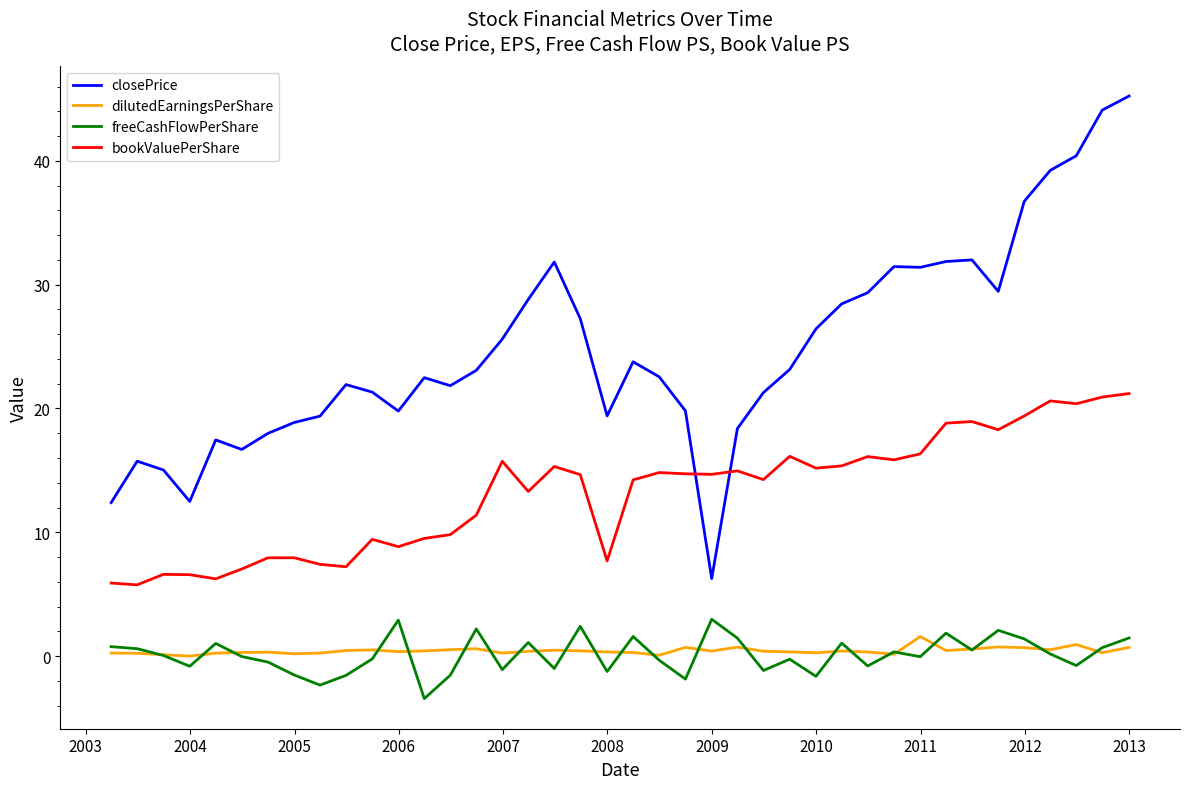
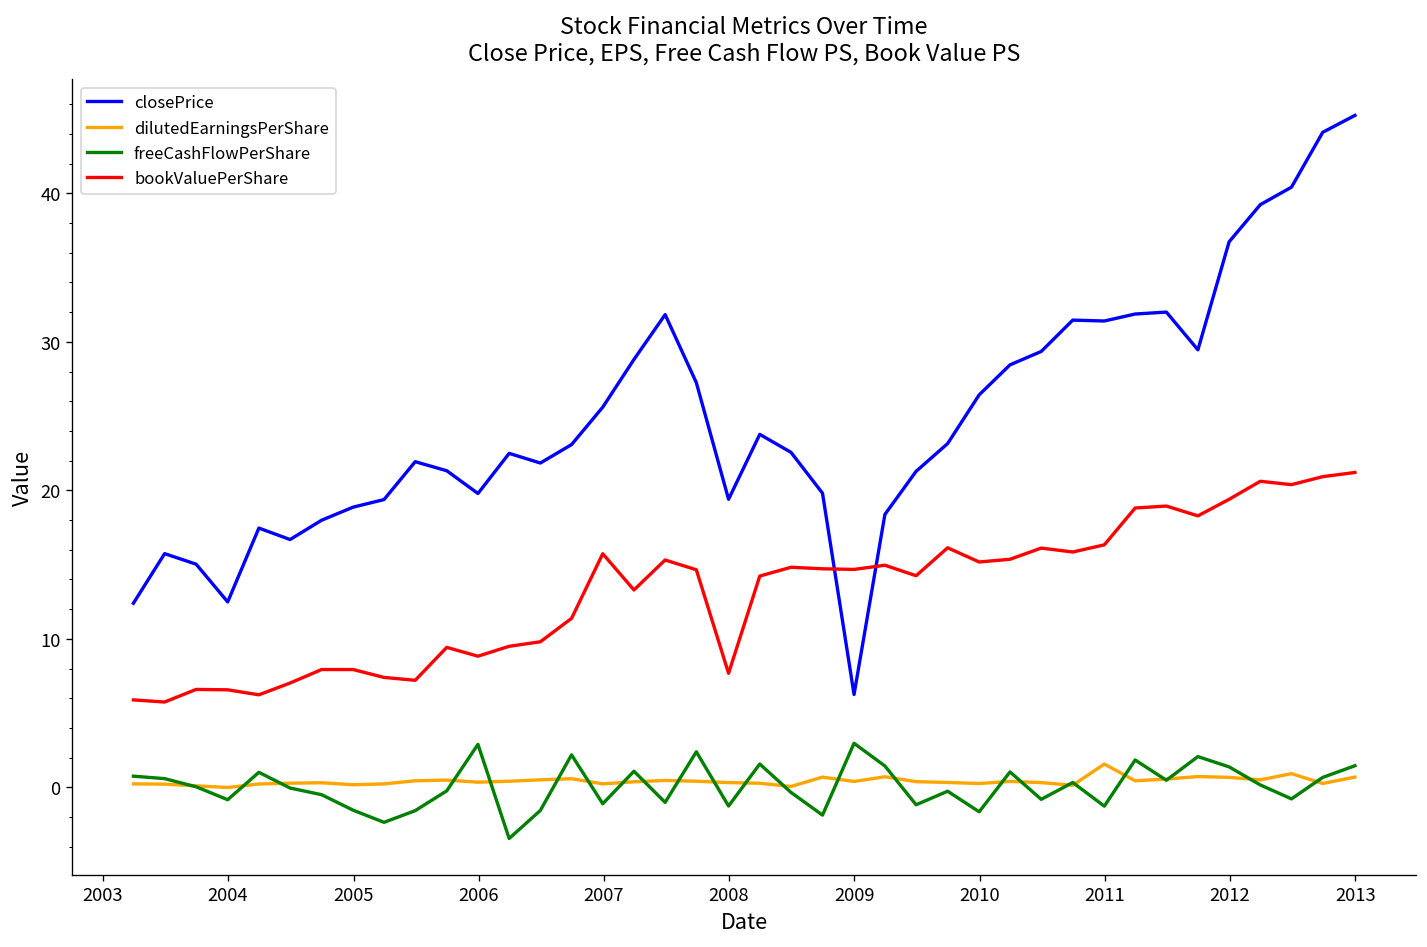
  {
    "closePrice": {
      "2004": 12.5,
      "2005": 18.9,
      "2008": 19.4,
      "2009": 6.3,
      "2010": 26.4,
      "2011": 31.4,
      "2013": 45.2
    },
    "dilutedEarningsPerShare": {
      "2004": 0.0,
      "2005": 0.2,
      "2008": 0.3,
      "2009": 0.4,
      "2010": 0.3,
      "2011": 1.6,
      "2013": 0.7
    },
    "freeCashFlowPerShare": {
      "2004": -0.8,
      "2005": -1.5,
      "2008": -1.2,
      "2009": 3.0,
      "2010": -1.6,
-     "2011": -0.1,
+     "2011": -1.3,
      "2013": 1.5
    },
    "bookValuePerShare": {
      "2004": 6.6,
      "2005": 7.9,
      "2008": 7.7,
      "2009": 14.7,
      "2010": 15.2,
      "2011": 16.3,
      "2013": 21.2
    }
  }
